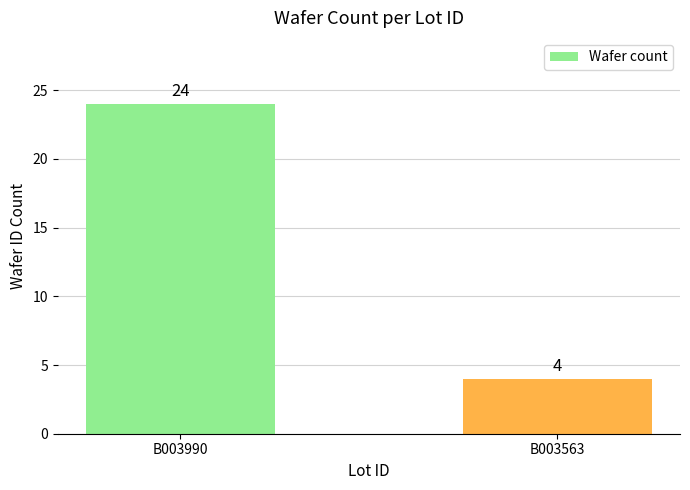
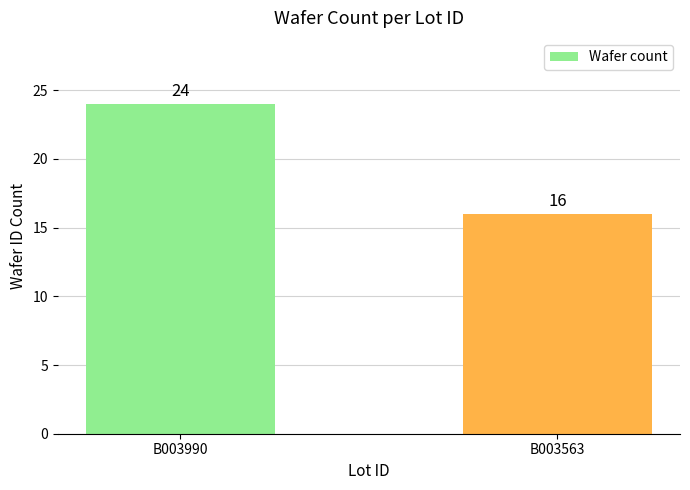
  {
    "B003990": 24,
-   "B003563": 4
+   "B003563": 16
  }
